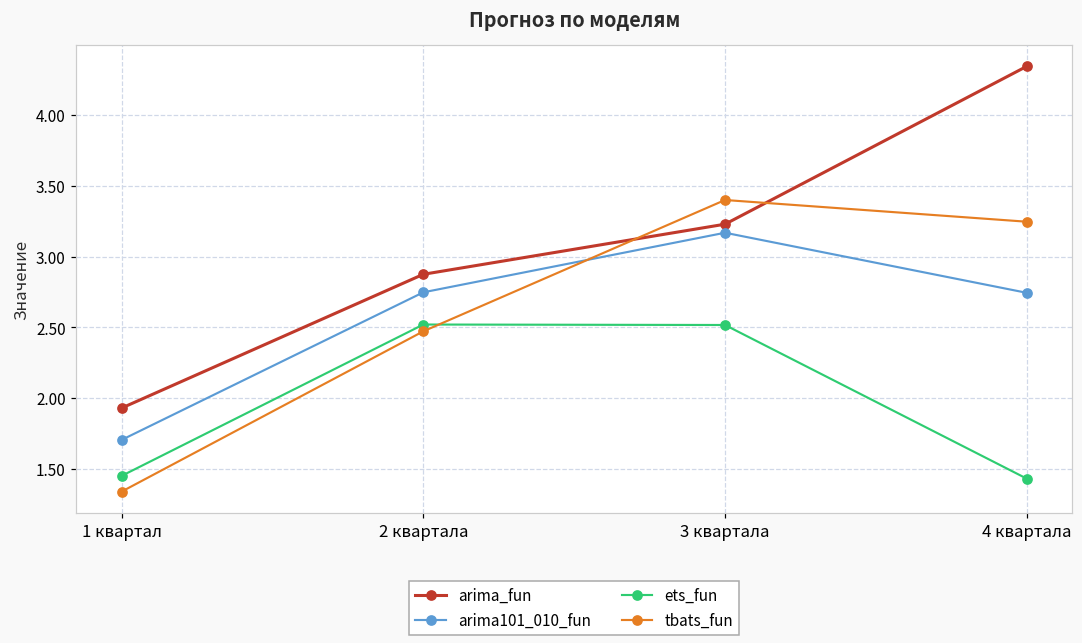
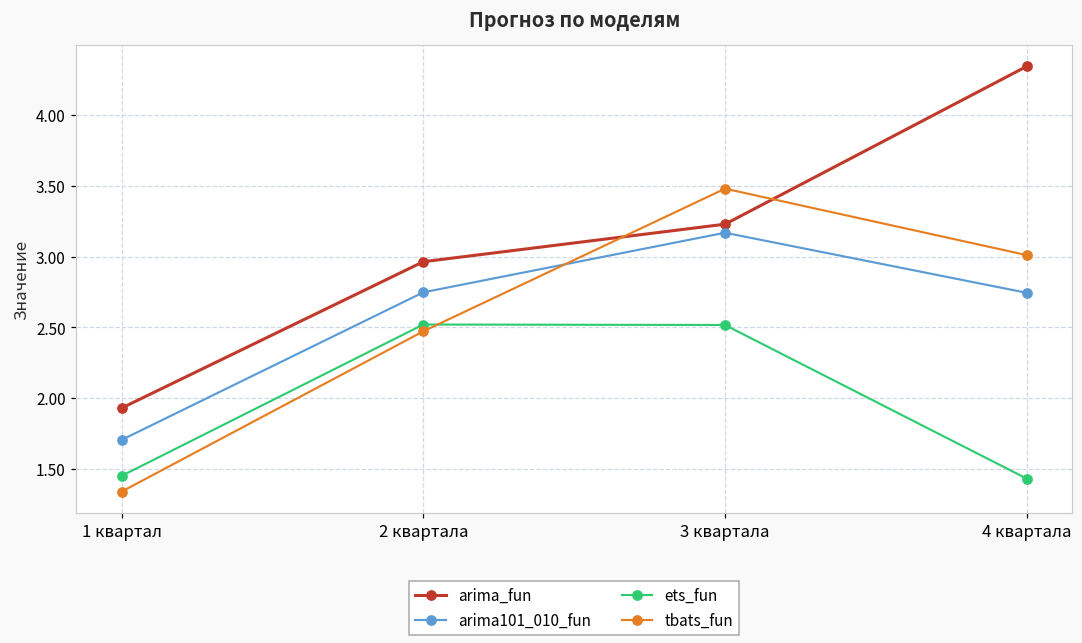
  {
    "arima_fun": {
      "1 квартал": 1.93,
-     "2 квартала": 2.88,
+     "2 квартала": 2.96,
      "3 квартала": 3.23,
      "4 квартала": 4.35
    },
    "arima101_010_fun": {
      "1 квартал": 1.70,
      "2 квартала": 2.75,
      "3 квартала": 3.17,
      "4 квартала": 2.74
    },
    "ets_fun": {
      "1 квартал": 1.45,
      "2 квартала": 2.52,
      "3 квартала": 2.52,
      "4 квартала": 1.43
    },
    "tbats_fun": {
      "1 квартал": 1.34,
      "2 квартала": 2.47,
-     "3 квартала": 3.40,
-     "4 квартала": 3.25
+     "3 квартала": 3.48,
+     "4 квартала": 3.01
    }
  }
